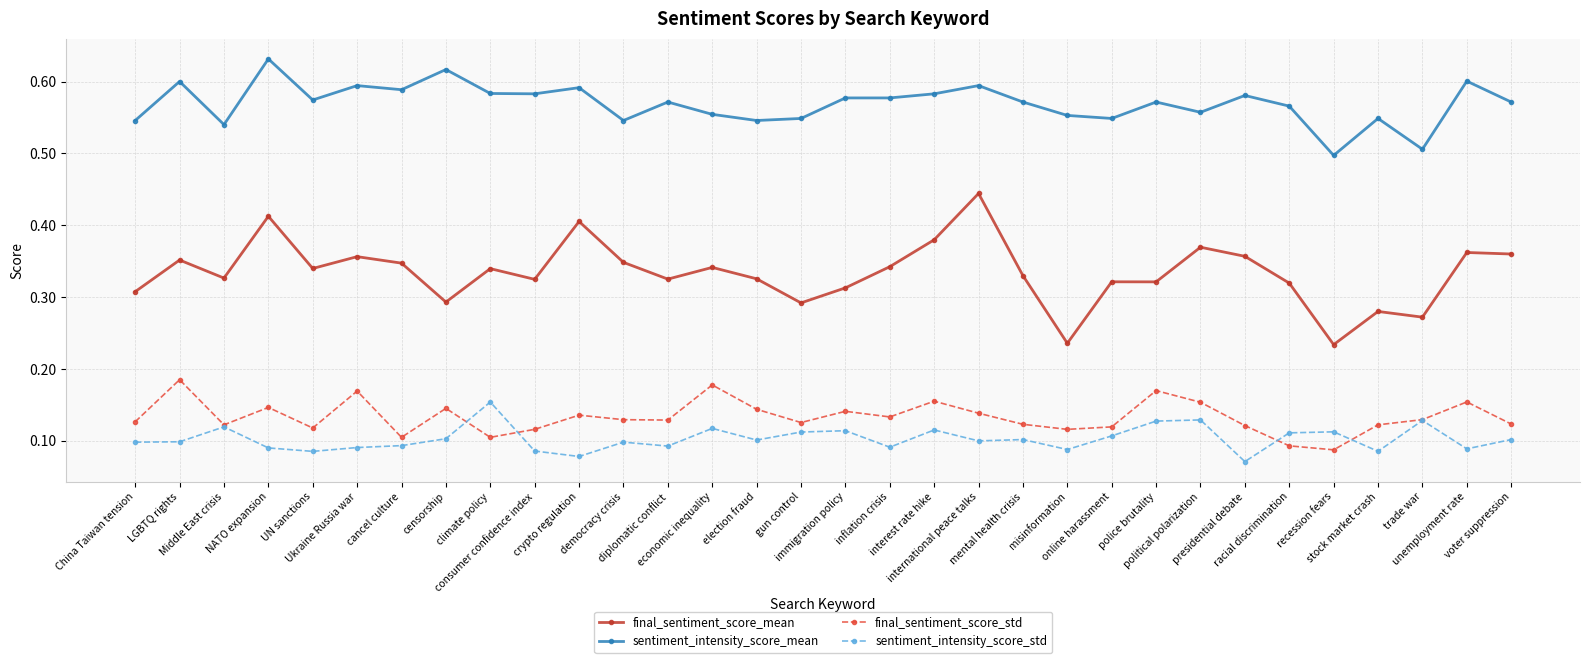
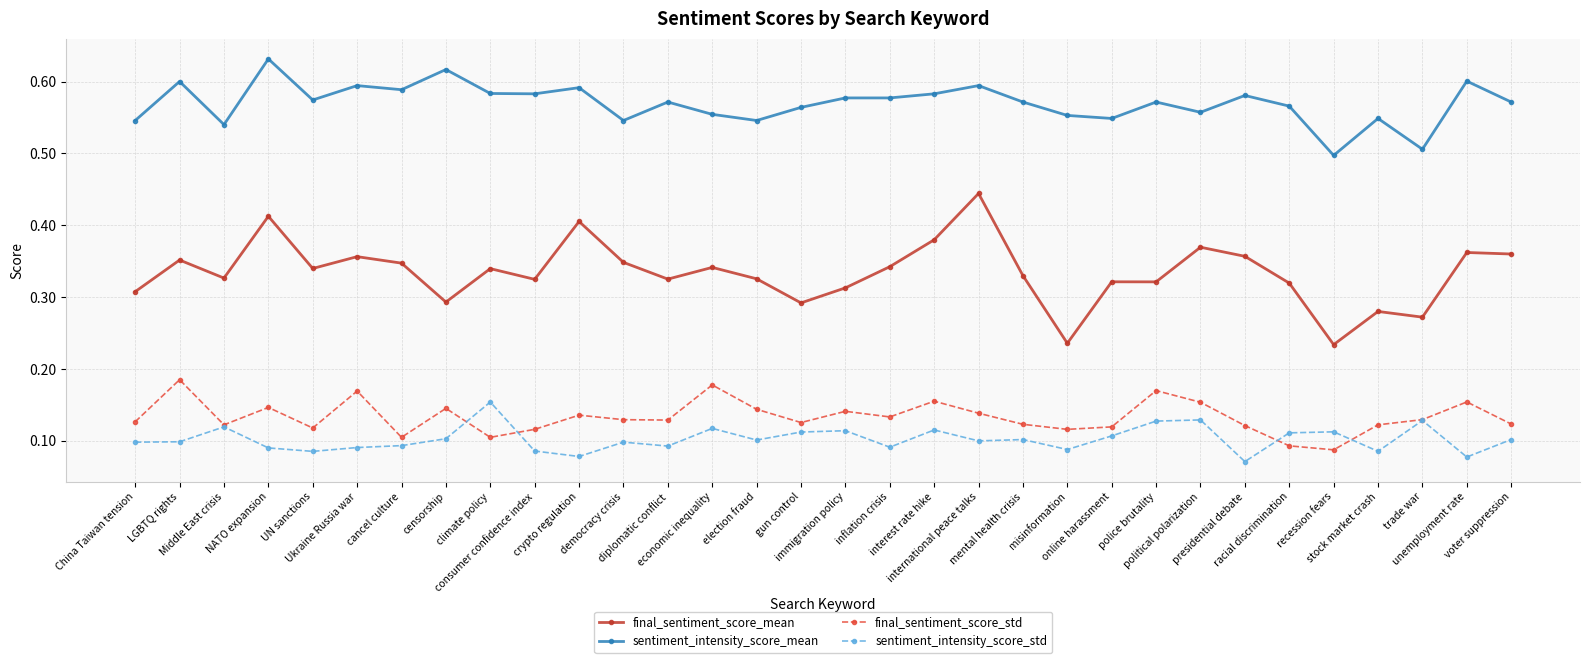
  {
    "sentiment_intensity_score_mean": {
      "China Taiwan tension": 0.55,
      "LGBTQ rights": 0.60,
      "Middle East crisis": 0.54,
      "NATO expansion": 0.63,
      "UN sanctions": 0.57,
      "Ukraine Russia war": 0.59,
      "cancel culture": 0.59,
      "censorship": 0.62,
      "climate policy": 0.58,
      "consumer confidence index": 0.58,
      "crypto regulation": 0.59,
      "democracy crisis": 0.55,
      "diplomatic conflict": 0.57,
      "economic inequality": 0.55,
      "election fraud": 0.55,
-     "gun control": 0.55,
+     "gun control": 0.56,
      "immigration policy": 0.58,
      "inflation crisis": 0.58,
      "interest rate hike": 0.58,
      "international peace talks": 0.59,
      "mental health crisis": 0.57,
      "misinformation": 0.55,
      "online harassment": 0.55,
      "police brutality": 0.57,
      "political polarization": 0.56,
      "presidential debate": 0.58,
      "racial discrimination": 0.57,
      "recession fears": 0.50,
      "stock market crash": 0.55,
      "trade war": 0.51,
      "unemployment rate": 0.60,
      "voter suppression": 0.57
    },
    "sentiment_intensity_score_std": {
      "China Taiwan tension": 0.10,
      "LGBTQ rights": 0.10,
      "NATO expansion": 0.09,
      "UN sanctions": 0.09,
      "Ukraine Russia war": 0.09,
      "cancel culture": 0.09,
      "censorship": 0.10,
      "climate policy": 0.15,
      "consumer confidence index": 0.09,
      "crypto regulation": 0.08,
      "democracy crisis": 0.10,
      "diplomatic conflict": 0.09,
      "economic inequality": 0.12,
      "election fraud": 0.10,
      "gun control": 0.11,
      "immigration policy": 0.11,
      "inflation crisis": 0.09,
      "interest rate hike": 0.12,
      "international peace talks": 0.10,
      "mental health crisis": 0.10,
      "misinformation": 0.09,
      "online harassment": 0.11,
      "police brutality": 0.13,
      "political polarization": 0.13,
      "presidential debate": 0.07,
      "racial discrimination": 0.11,
      "recession fears": 0.11,
      "stock market crash": 0.09,
-     "unemployment rate": 0.09,
+     "unemployment rate": 0.08,
      "voter suppression": 0.10
    }
  }
